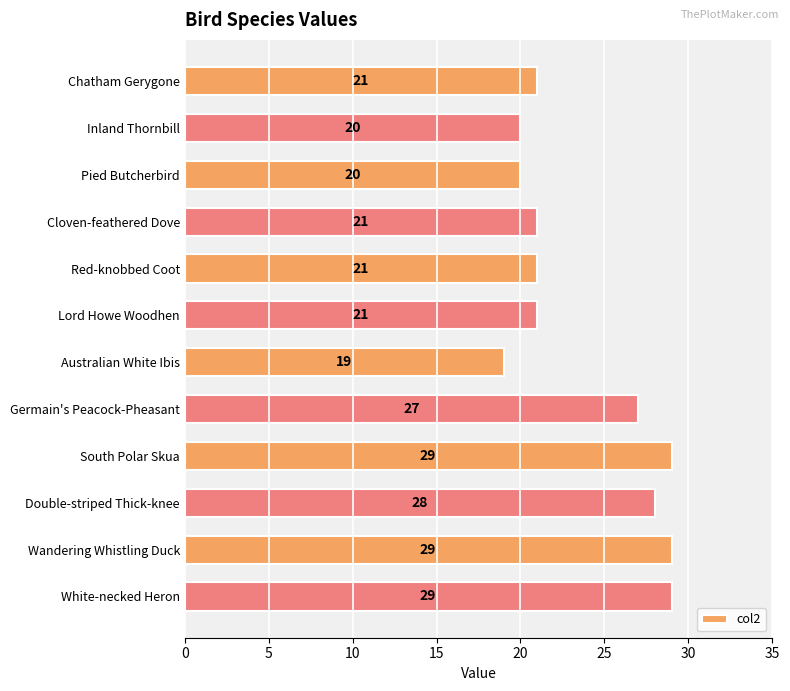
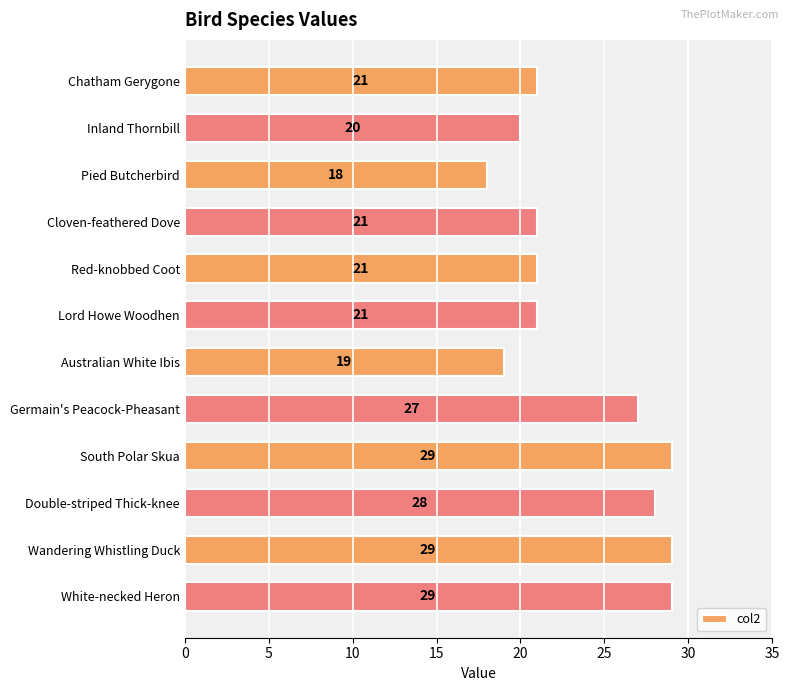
  {
    "Chatham Gerygone": 21,
    "Inland Thornbill": 20,
-   "Pied Butcherbird": 20,
+   "Pied Butcherbird": 18,
    "Cloven-feathered Dove": 21,
    "Red-knobbed Coot": 21,
    "Lord Howe Woodhen": 21,
    "Australian White Ibis": 19,
    "Germain's Peacock-Pheasant": 27,
    "South Polar Skua": 29,
    "Double-striped Thick-knee": 28,
    "Wandering Whistling Duck": 29,
    "White-necked Heron": 29
  }
